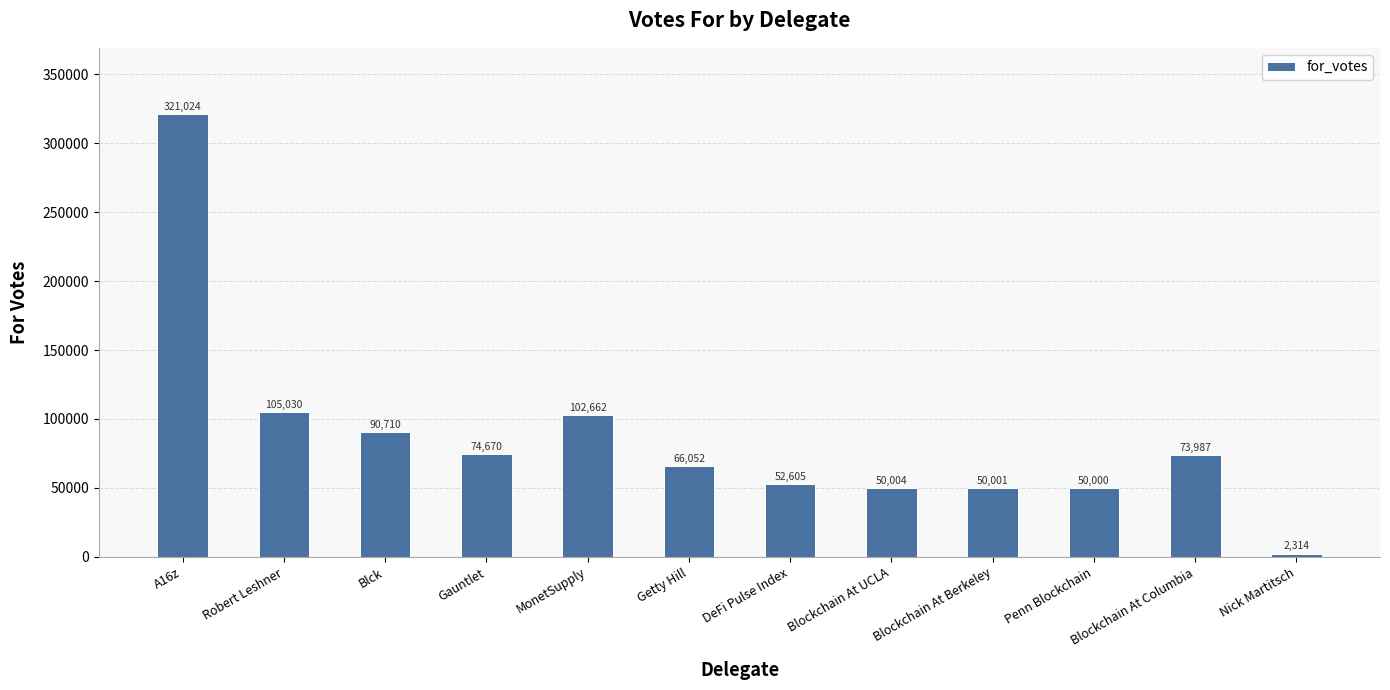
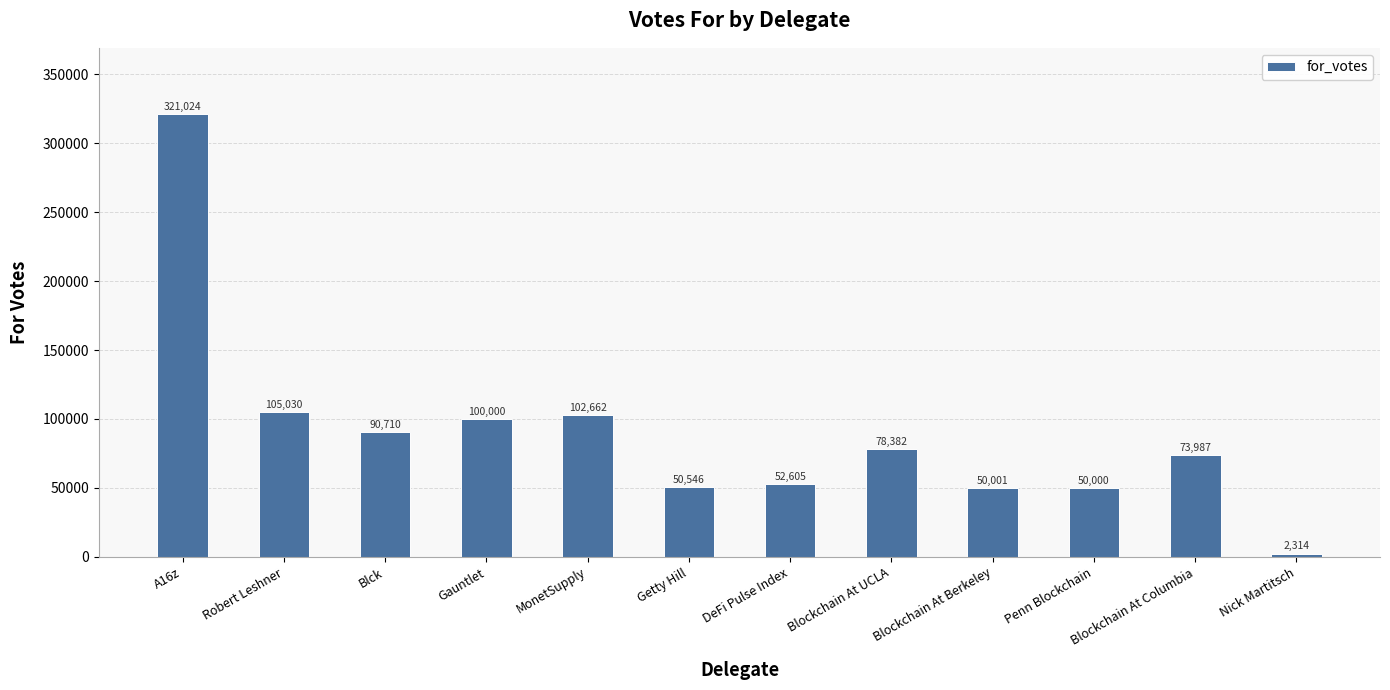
  {
    "A16z": "321,024",
    "Robert Leshner": "105,030",
    "Blck": "90,710",
-   "Gauntlet": "74,670",
+   "Gauntlet": "100,000",
    "MonetSupply": "102,662",
-   "Getty Hill": "66,052",
+   "Getty Hill": "50,546",
    "DeFi Pulse Index": "52,605",
-   "Blockchain At UCLA": "50,004",
+   "Blockchain At UCLA": "78,382",
    "Blockchain At Berkeley": "50,001",
    "Penn Blockchain": "50,000",
    "Blockchain At Columbia": "73,987",
    "Nick Martitsch": "2,314"
  }
